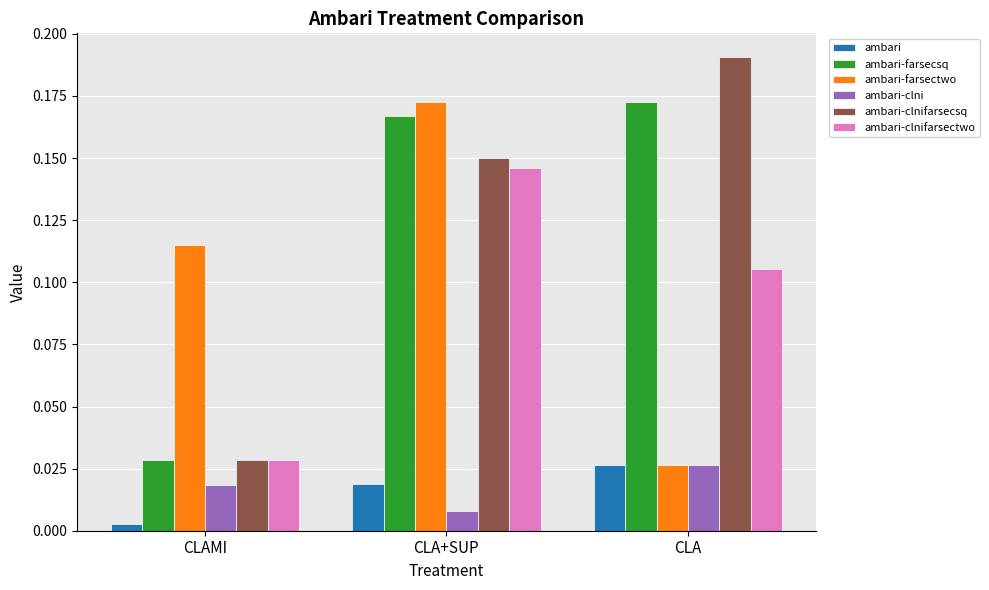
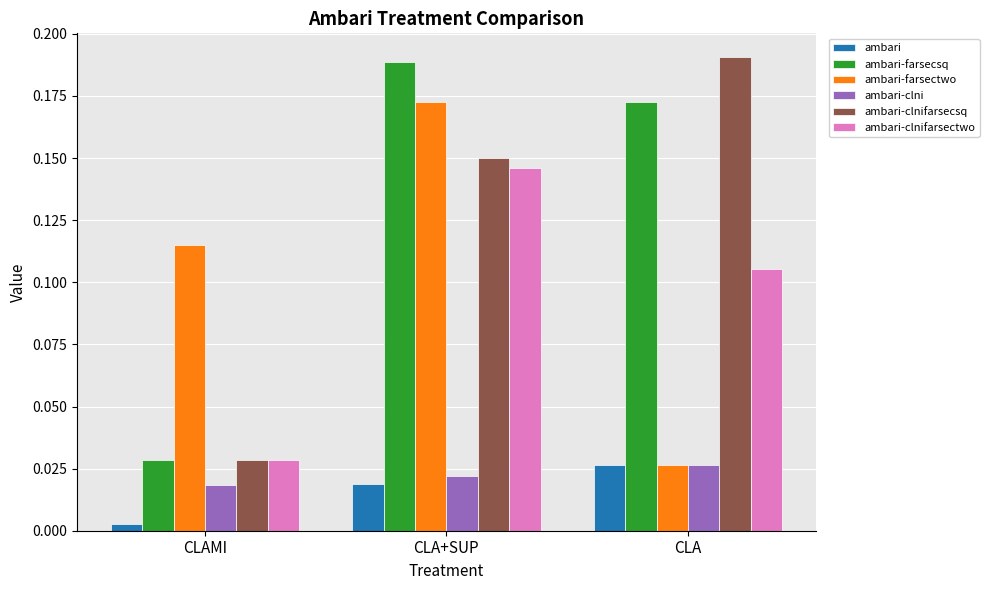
  {
    "ambari": {
      "CLAMI": 0.003,
      "CLA+SUP": 0.019,
      "CLA": 0.026
    },
    "ambari-farsecsq": {
      "CLAMI": 0.028,
-     "CLA+SUP": 0.167,
+     "CLA+SUP": 0.189,
      "CLA": 0.172
    },
    "ambari-farsectwo": {
      "CLAMI": 0.115,
      "CLA+SUP": 0.172,
      "CLA": 0.026
    },
    "ambari-clni": {
      "CLAMI": 0.018,
-     "CLA+SUP": 0.008,
+     "CLA+SUP": 0.022,
      "CLA": 0.026
    },
    "ambari-clnifarsecsq": {
      "CLAMI": 0.028,
      "CLA+SUP": 0.150,
      "CLA": 0.191
    },
    "ambari-clnifarsectwo": {
      "CLAMI": 0.028,
      "CLA+SUP": 0.146,
      "CLA": 0.105
    }
  }
